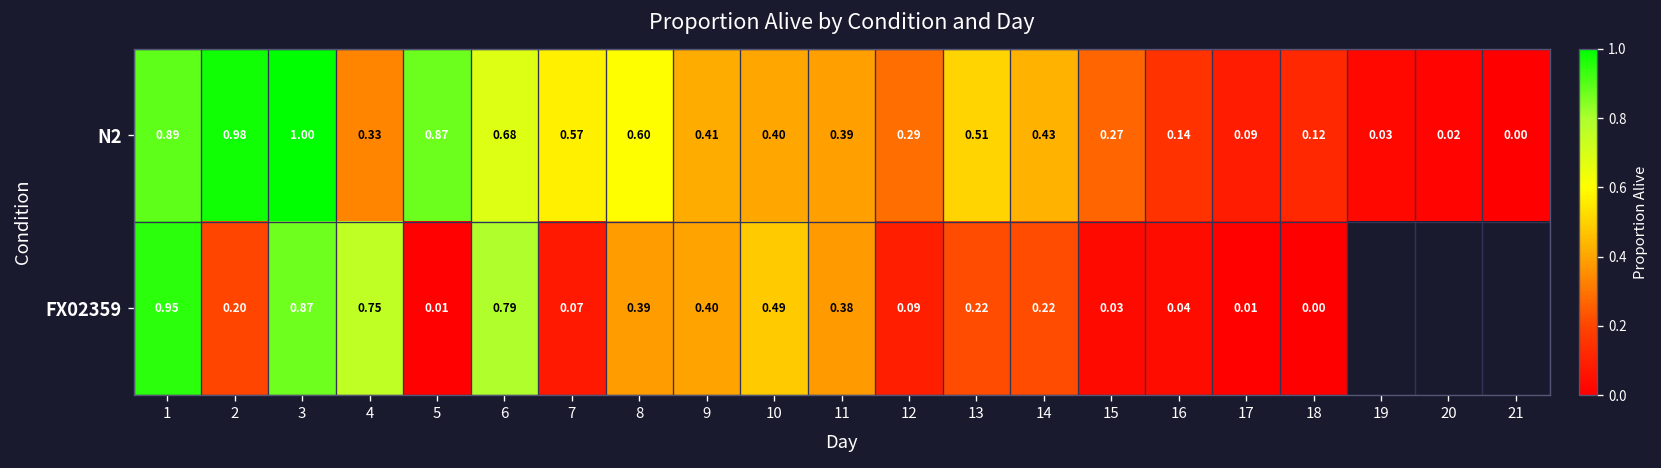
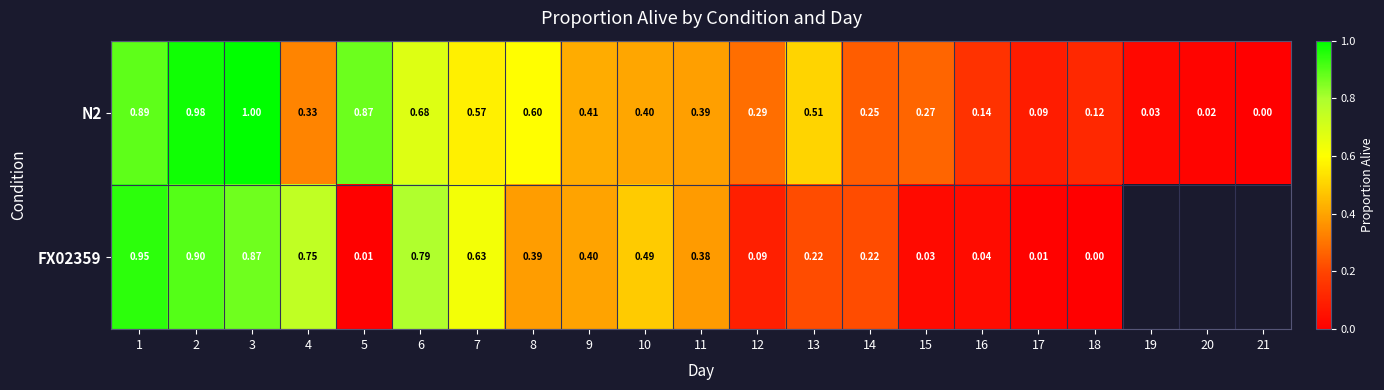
  {
    "N2": {
      "1": 0.89,
      "2": 0.98,
      "3": 1.00,
      "4": 0.33,
      "5": 0.87,
      "6": 0.68,
      "7": 0.57,
      "8": 0.60,
      "9": 0.41,
      "10": 0.40,
      "11": 0.39,
      "12": 0.29,
      "13": 0.51,
-     "14": 0.43,
+     "14": 0.25,
      "15": 0.27,
      "16": 0.14,
      "17": 0.09,
      "18": 0.12,
      "19": 0.03,
      "20": 0.02,
      "21": 0.00
    },
    "FX02359": {
      "1": 0.95,
-     "2": 0.20,
+     "2": 0.90,
      "3": 0.87,
      "4": 0.75,
      "5": 0.01,
      "6": 0.79,
-     "7": 0.07,
+     "7": 0.63,
      "8": 0.39,
      "9": 0.40,
      "10": 0.49,
      "11": 0.38,
      "12": 0.09,
      "13": 0.22,
      "14": 0.22,
      "15": 0.03,
      "16": 0.04,
      "17": 0.01,
      "18": 0.00
    }
  }
